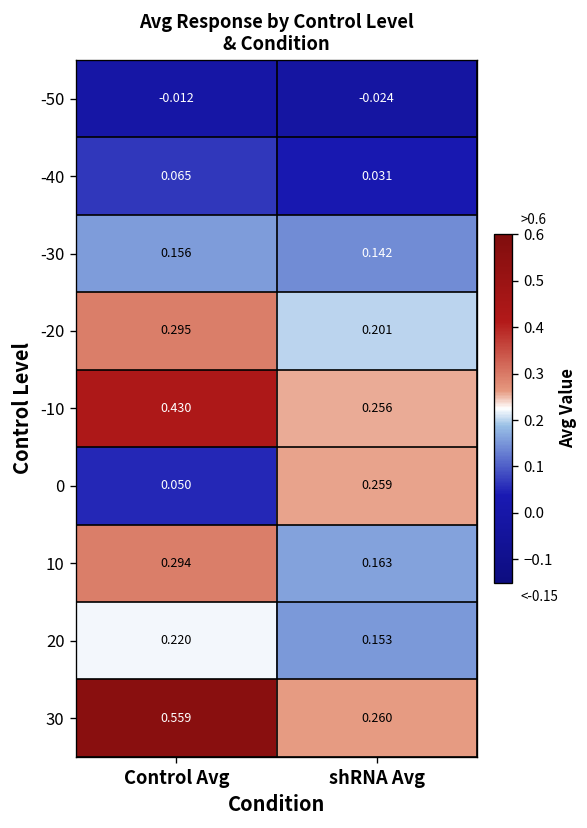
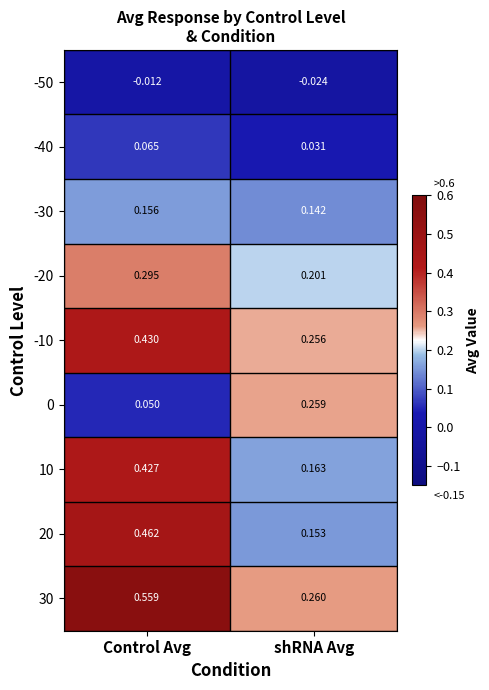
  {
    "-50": {
      "Control Avg": -0.012,
      "shRNA Avg": -0.024
    },
    "-40": {
      "Control Avg": 0.065,
      "shRNA Avg": 0.031
    },
    "-30": {
      "Control Avg": 0.156,
      "shRNA Avg": 0.142
    },
    "-20": {
      "Control Avg": 0.295,
      "shRNA Avg": 0.201
    },
    "-10": {
      "Control Avg": 0.430,
      "shRNA Avg": 0.256
    },
    "0": {
      "Control Avg": 0.050,
      "shRNA Avg": 0.259
    },
    "10": {
-     "Control Avg": 0.294,
+     "Control Avg": 0.427,
      "shRNA Avg": 0.163
    },
    "20": {
-     "Control Avg": 0.220,
+     "Control Avg": 0.462,
      "shRNA Avg": 0.153
    },
    "30": {
      "Control Avg": 0.559,
      "shRNA Avg": 0.260
    }
  }
